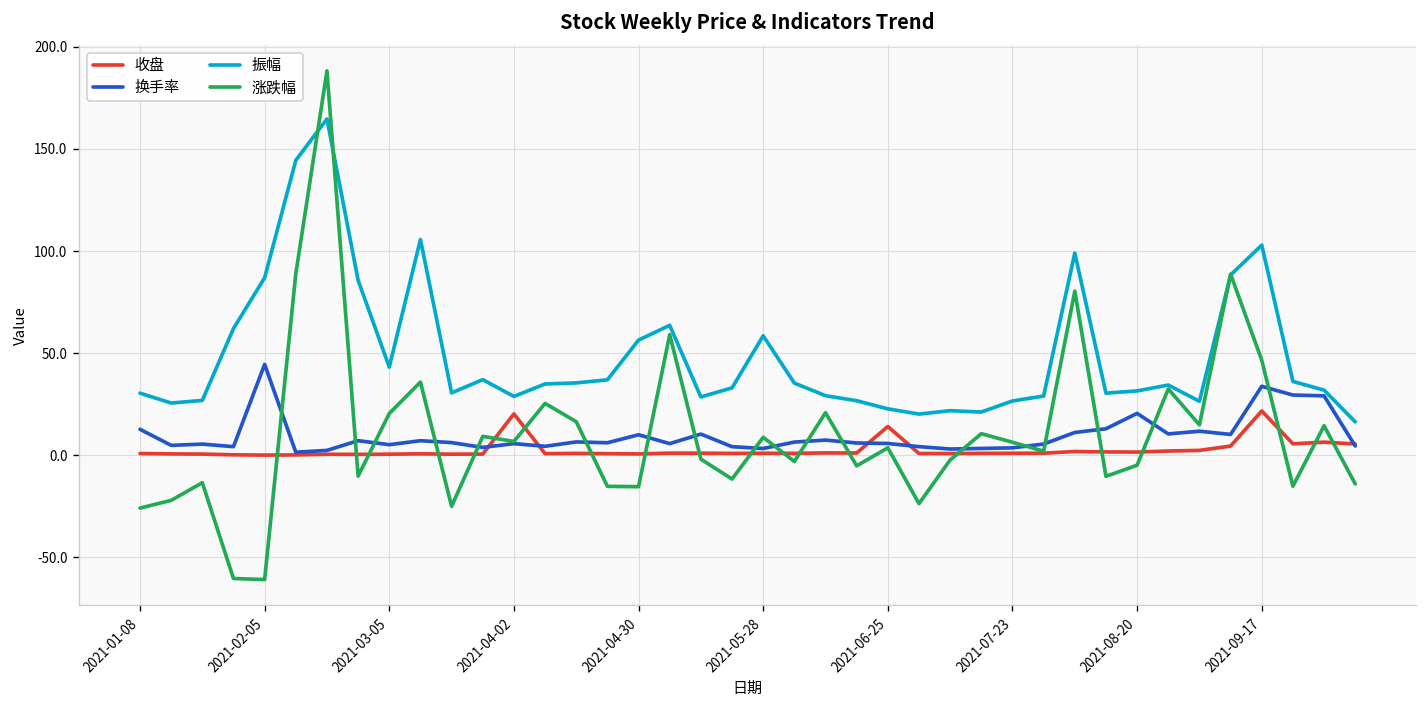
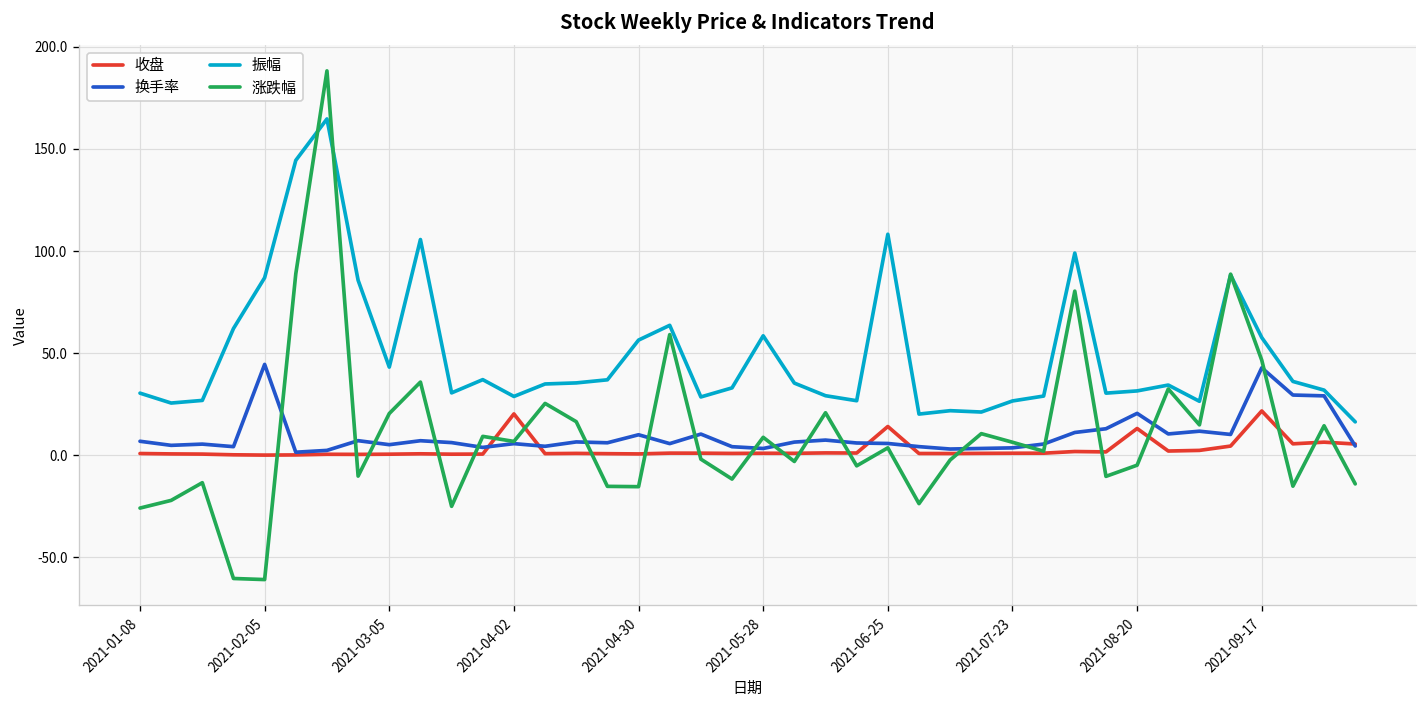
  {
    "收盘": {
      "2021-01-08": 1,
      "2021-02-05": 0,
      "2021-03-05": 1,
      "2021-04-02": 20,
      "2021-04-30": 1,
      "2021-05-28": 1,
      "2021-06-25": 14,
      "2021-07-23": 1,
-     "2021-08-20": 2,
+     "2021-08-20": 13,
      "2021-09-17": 22
    },
    "换手率": {
-     "2021-01-08": 13,
+     "2021-01-08": 7,
      "2021-02-05": 45,
      "2021-03-05": 5,
      "2021-04-30": 10,
      "2021-05-28": 3,
      "2021-06-25": 6,
      "2021-07-23": 4,
      "2021-08-20": 21,
-     "2021-09-17": 34
+     "2021-09-17": 43
    },
    "振幅": {
      "2021-01-08": 30,
      "2021-02-05": 87,
      "2021-03-05": 43,
      "2021-04-02": 29,
      "2021-04-30": 56,
      "2021-05-28": 59,
-     "2021-06-25": 23,
+     "2021-06-25": 108,
      "2021-07-23": 27,
      "2021-08-20": 32,
-     "2021-09-17": 103
+     "2021-09-17": 58
    },
    "涨跌幅": {
      "2021-01-08": -26,
      "2021-02-05": -61,
      "2021-03-05": 20,
      "2021-04-30": -15,
      "2021-05-28": 9,
      "2021-06-25": 4,
      "2021-07-23": 6,
      "2021-08-20": -5,
      "2021-09-17": 47
    }
  }
